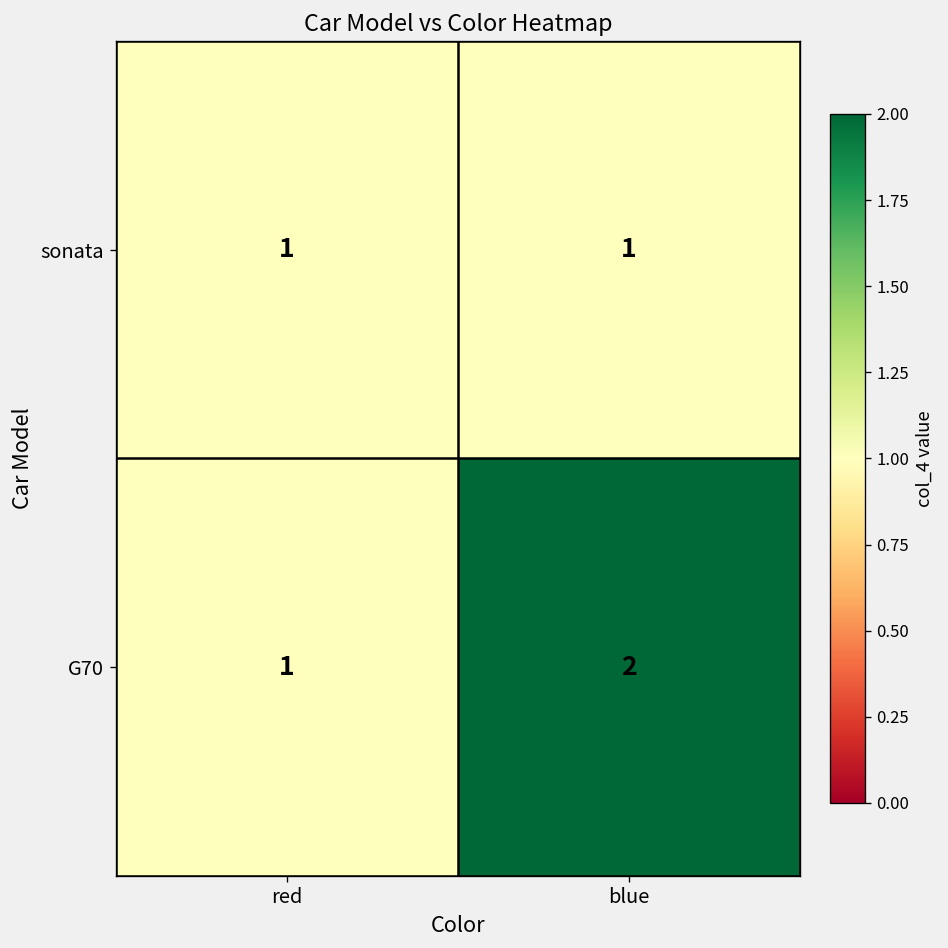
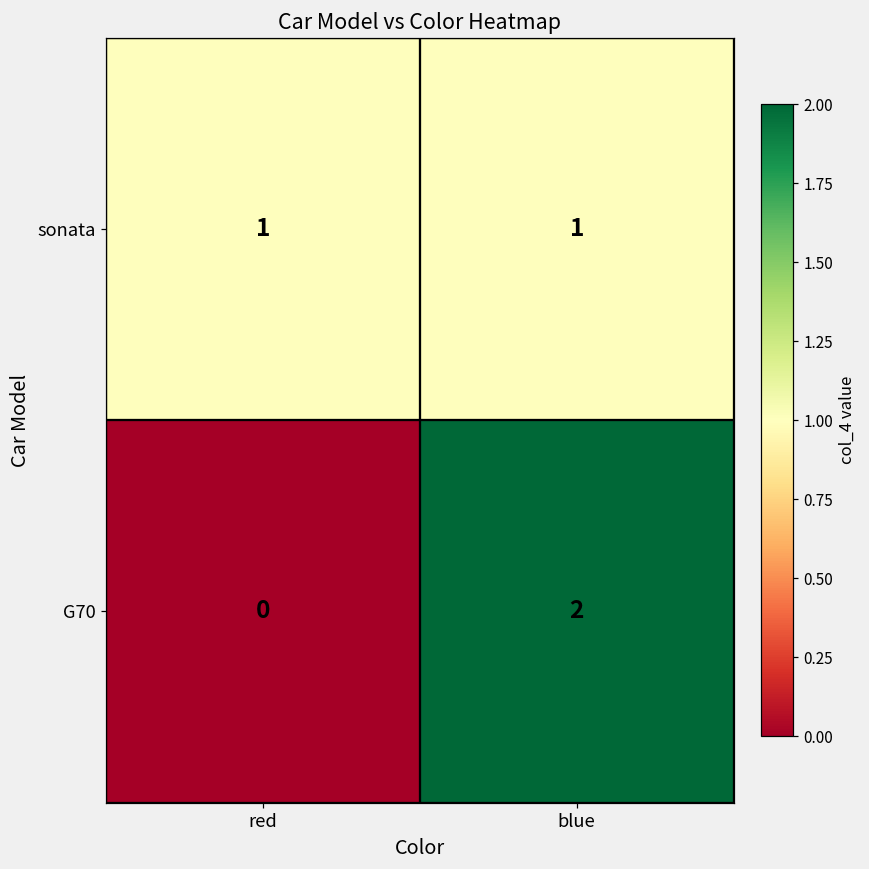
  {
    "sonata": {
      "red": 1,
      "blue": 1
    },
    "G70": {
-     "red": 1,
+     "red": 0,
      "blue": 2
    }
  }
